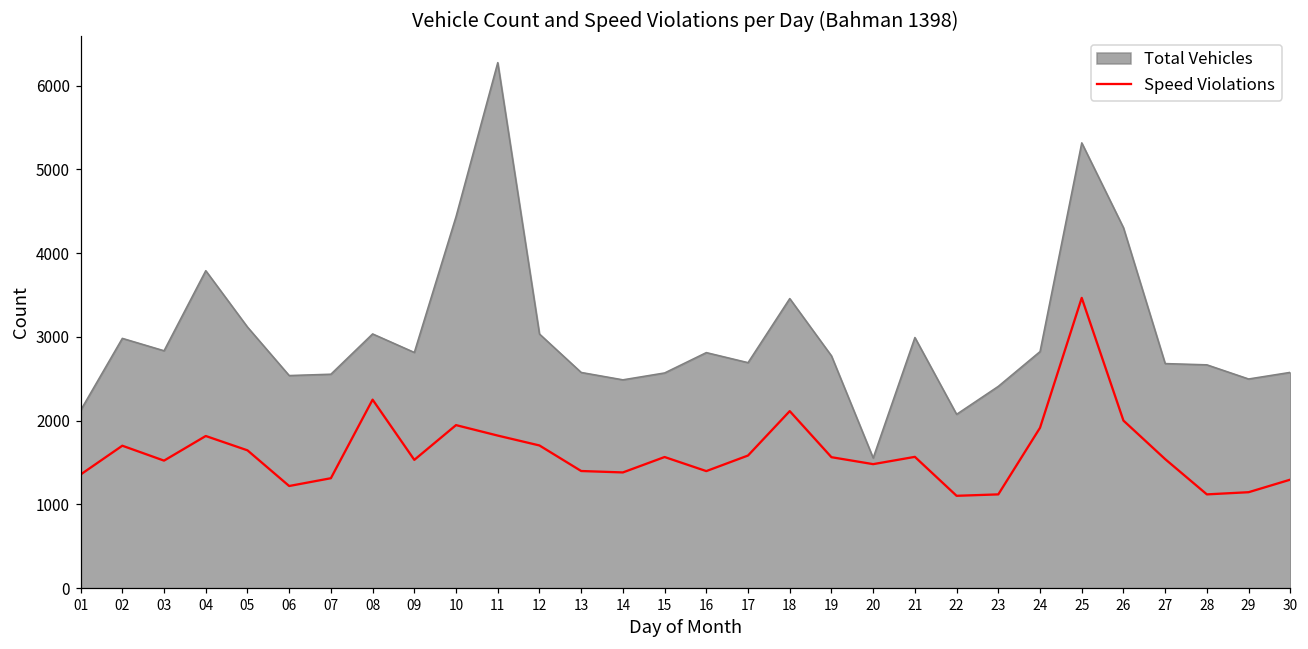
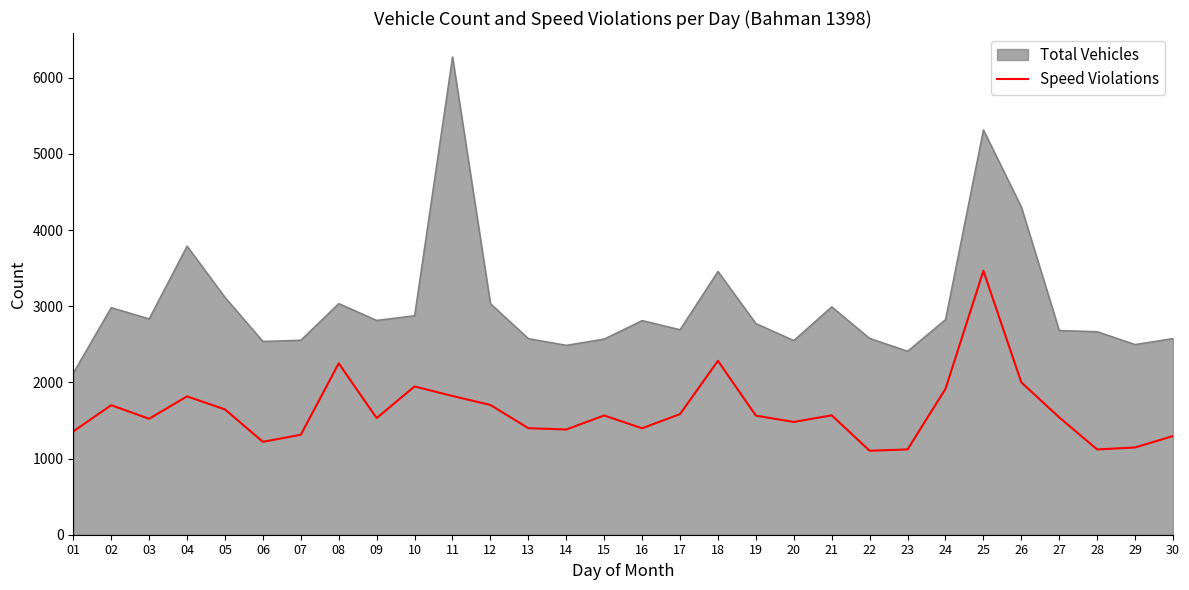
  {
    "Total Vehicles": {
      "01": 2100,
      "02": 3000,
      "03": 2800,
      "04": 3800,
      "05": 3100,
      "06": 2500,
      "07": 2600,
      "08": 3000,
      "09": 2800,
-     "10": 4400,
+     "10": 2900,
      "11": 6300,
      "12": 3000,
      "13": 2600,
      "14": 2500,
      "15": 2600,
      "16": 2800,
      "17": 2700,
      "18": 3500,
      "19": 2800,
-     "20": 1600,
+     "20": 2600,
      "21": 3000,
-     "22": 2100,
+     "22": 2600,
      "23": 2400,
      "24": 2800,
      "25": 5300,
      "26": 4300,
      "27": 2700,
      "28": 2700,
      "29": 2500,
      "30": 2600
    },
    "Speed Violations": {
      "01": 1400,
      "02": 1700,
      "03": 1500,
      "04": 1800,
      "05": 1600,
      "06": 1200,
      "07": 1300,
      "08": 2300,
      "09": 1500,
      "10": 1900,
      "11": 1800,
      "12": 1700,
      "13": 1400,
      "14": 1400,
      "15": 1600,
      "16": 1400,
      "17": 1600,
-     "18": 2100,
+     "18": 2300,
      "19": 1600,
      "20": 1500,
      "21": 1600,
      "22": 1100,
      "23": 1100,
      "24": 1900,
      "25": 3500,
      "26": 2000,
      "27": 1500,
      "28": 1100,
      "29": 1100,
      "30": 1300
    }
  }
